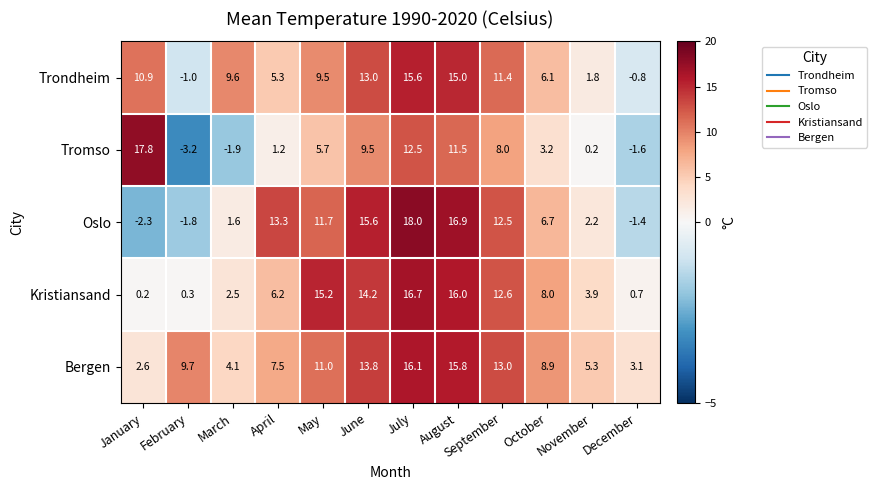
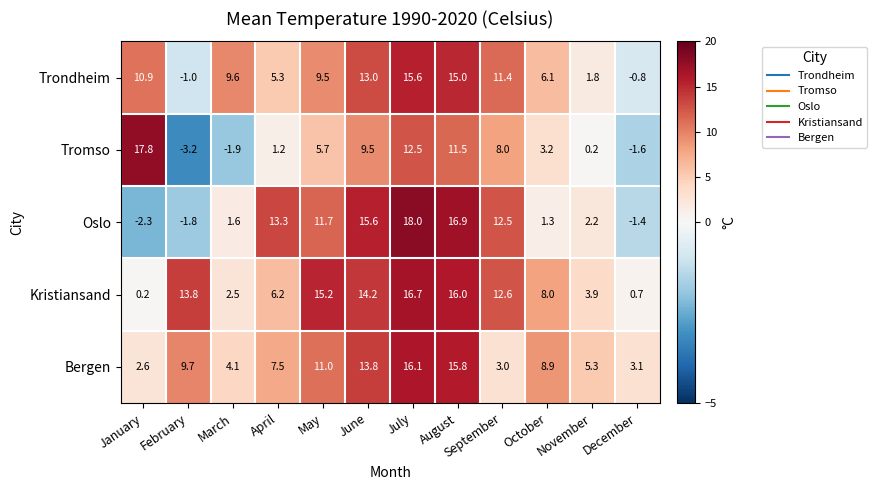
  {
    "Trondheim": {
      "January": 10.9,
      "February": -1.0,
      "March": 9.6,
      "April": 5.3,
      "May": 9.5,
      "June": 13.0,
      "July": 15.6,
      "August": 15.0,
      "September": 11.4,
      "October": 6.1,
      "November": 1.8,
      "December": -0.8
    },
    "Tromso": {
      "January": 17.8,
      "February": -3.2,
      "March": -1.9,
      "April": 1.2,
      "May": 5.7,
      "June": 9.5,
      "July": 12.5,
      "August": 11.5,
      "September": 8.0,
      "October": 3.2,
      "November": 0.2,
      "December": -1.6
    },
    "Oslo": {
      "January": -2.3,
      "February": -1.8,
      "March": 1.6,
      "April": 13.3,
      "May": 11.7,
      "June": 15.6,
      "July": 18.0,
      "August": 16.9,
      "September": 12.5,
-     "October": 6.7,
+     "October": 1.3,
      "November": 2.2,
      "December": -1.4
    },
    "Kristiansand": {
      "January": 0.2,
-     "February": 0.3,
+     "February": 13.8,
      "March": 2.5,
      "April": 6.2,
      "May": 15.2,
      "June": 14.2,
      "July": 16.7,
      "August": 16.0,
      "September": 12.6,
      "October": 8.0,
      "November": 3.9,
      "December": 0.7
    },
    "Bergen": {
      "January": 2.6,
      "February": 9.7,
      "March": 4.1,
      "April": 7.5,
      "May": 11.0,
      "June": 13.8,
      "July": 16.1,
      "August": 15.8,
-     "September": 13.0,
+     "September": 3.0,
      "October": 8.9,
      "November": 5.3,
      "December": 3.1
    }
  }
